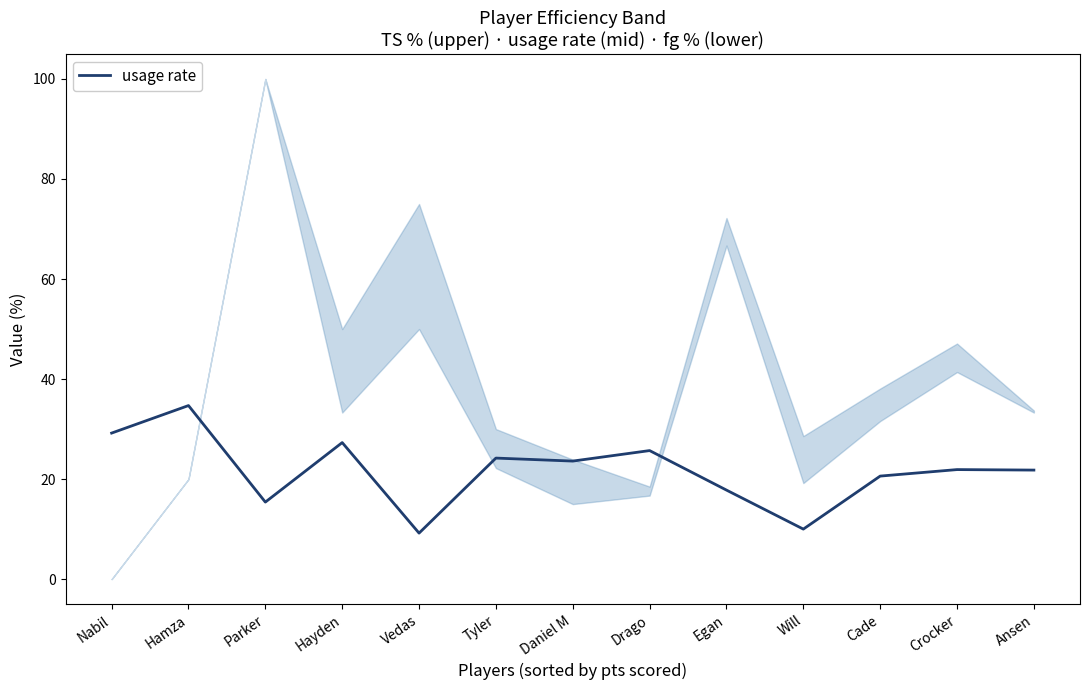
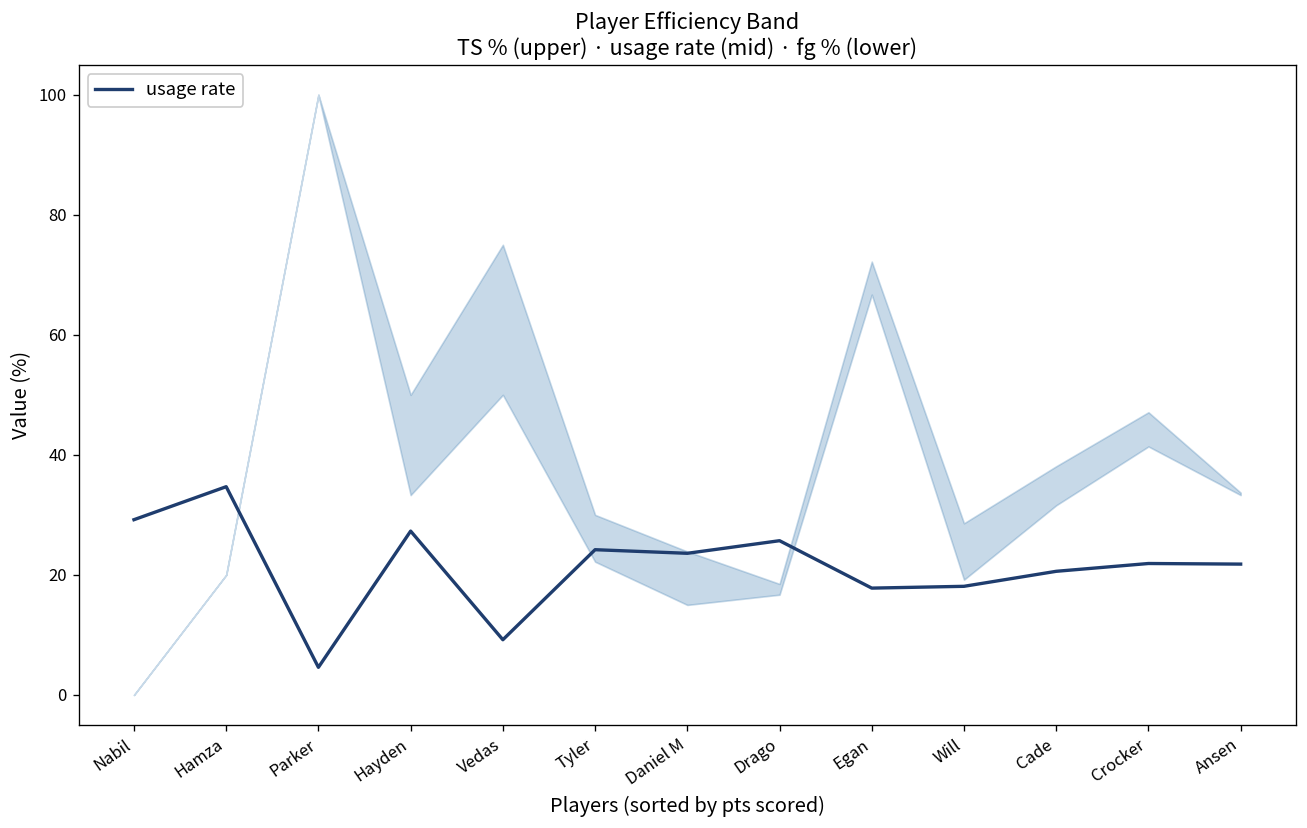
  {
    "usage rate": {
      "Nabil": 29,
      "Hamza": 35,
-     "Parker": 15,
+     "Parker": 5,
      "Hayden": 27,
      "Vedas": 9,
      "Tyler": 24,
      "Drago": 26,
      "Egan": 18,
-     "Will": 10,
+     "Will": 18,
      "Cade": 21,
      "Crocker": 22,
      "Ansen": 22
    }
  }
